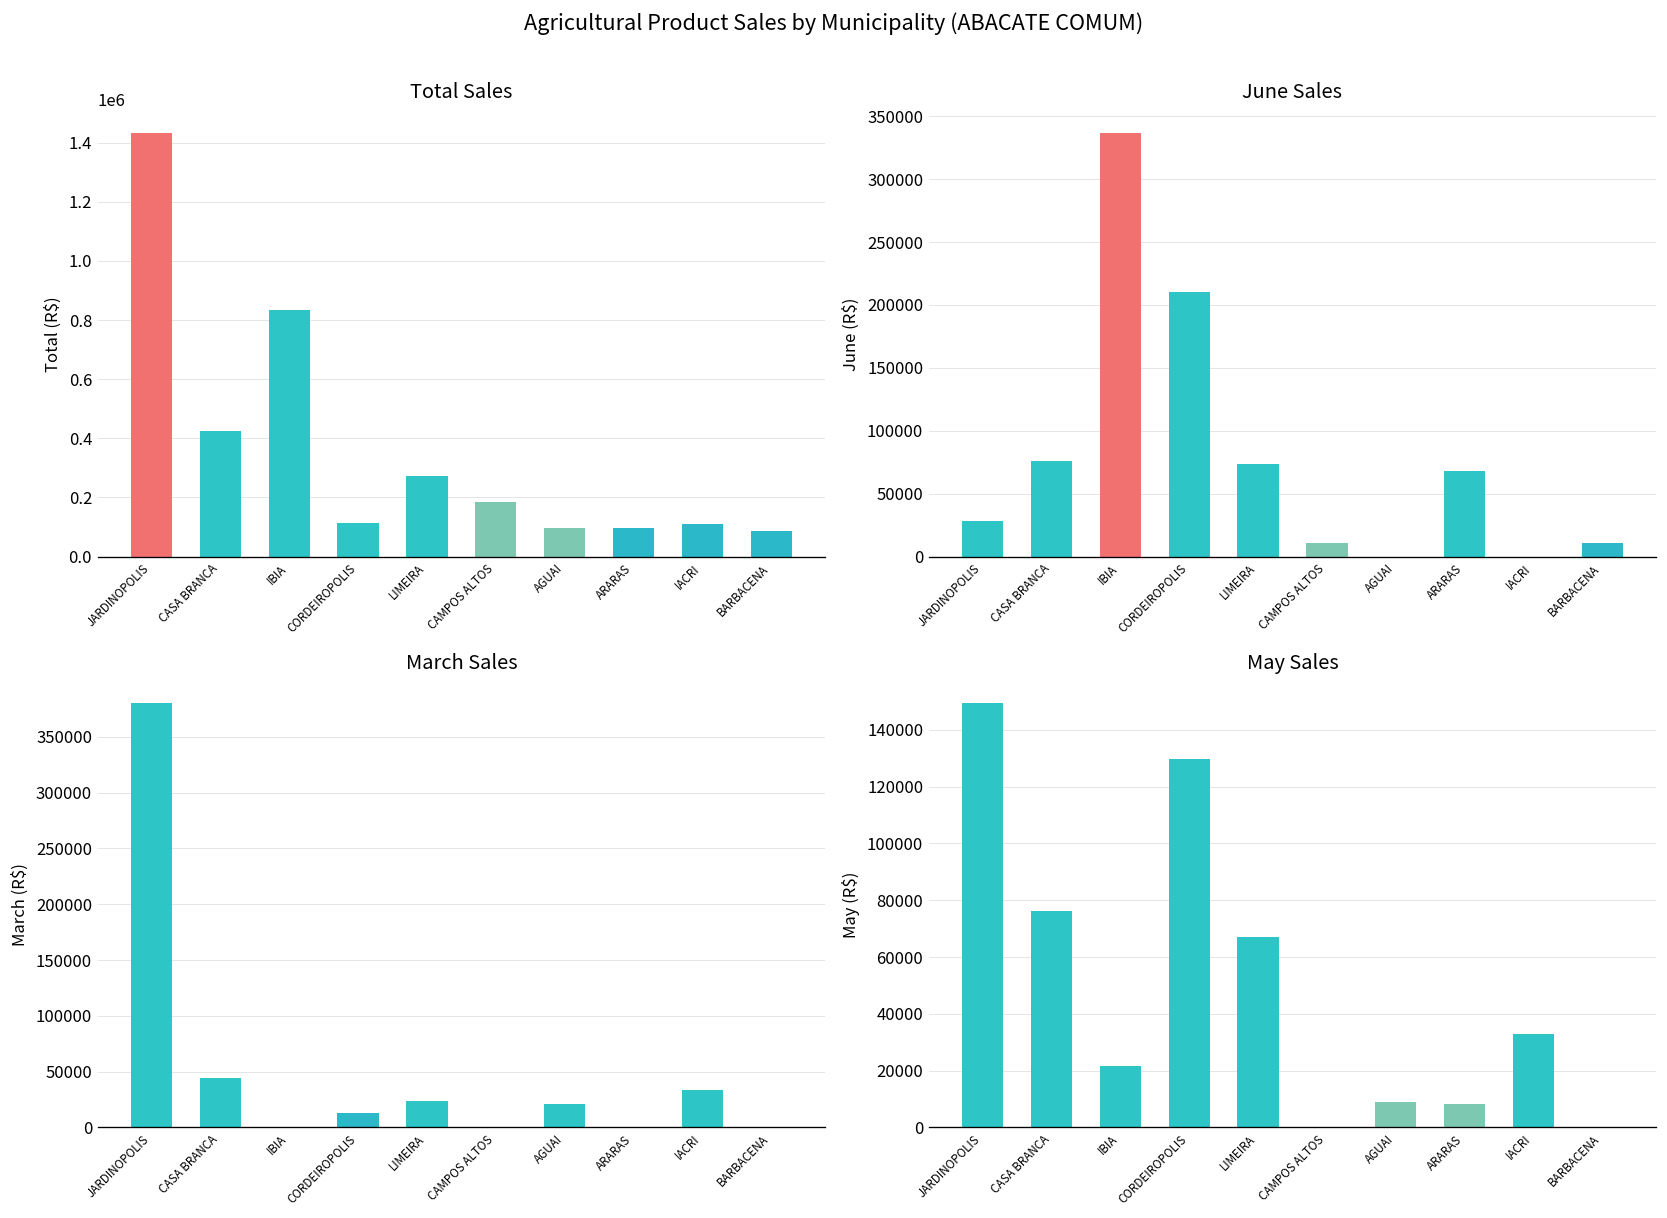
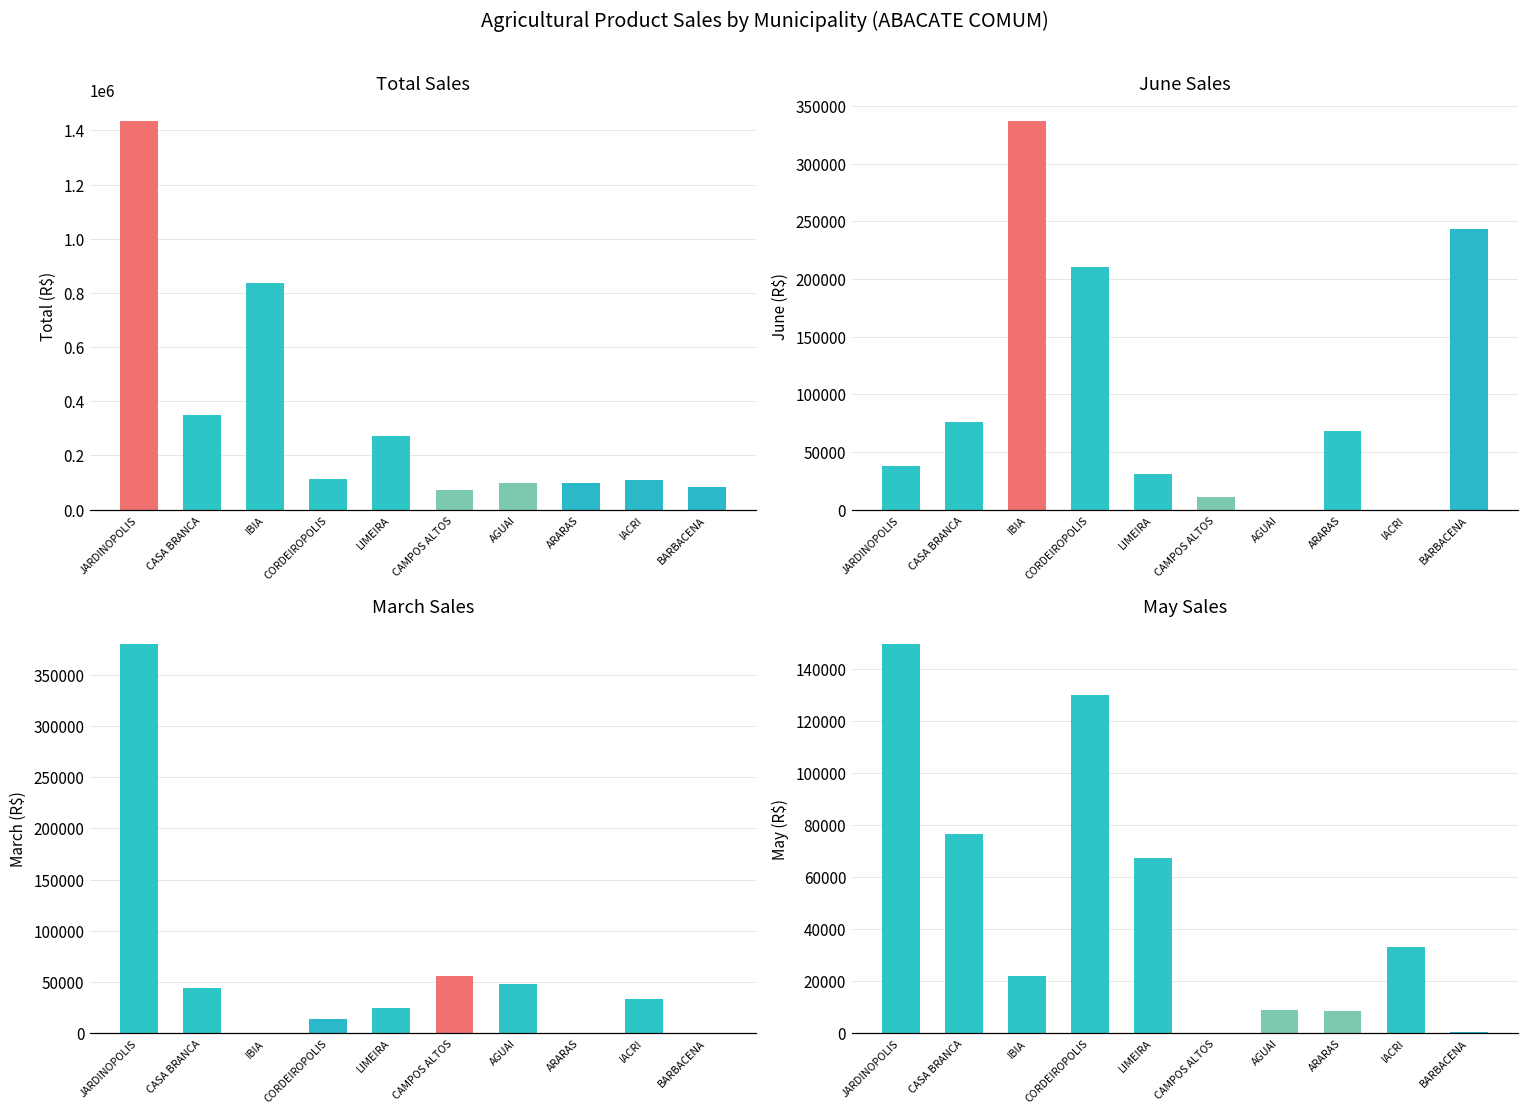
  {
    "Total Sales": {
      "JARDINOPOLIS": 1430000,
-     "CASA BRANCA": 430000,
+     "CASA BRANCA": 350000,
      "IBIA": 840000,
      "CORDEIROPOLIS": 110000,
      "LIMEIRA": 270000,
-     "CAMPOS ALTOS": 180000,
+     "CAMPOS ALTOS": 70000,
      "AGUAI": 100000,
      "ARARAS": 100000,
      "IACRI": 110000,
      "BARBACENA": 80000
    },
    "June Sales": {
-     "JARDINOPOLIS": 28000,
+     "JARDINOPOLIS": 38000,
      "CASA BRANCA": 76000,
      "IBIA": 337000,
      "CORDEIROPOLIS": 211000,
-     "LIMEIRA": 74000,
+     "LIMEIRA": 31000,
      "CAMPOS ALTOS": 11000,
      "AGUAI": 0,
      "ARARAS": 68000,
      "IACRI": 0,
-     "BARBACENA": 11000
+     "BARBACENA": 243000
    },
    "March Sales": {
      "JARDINOPOLIS": 380000,
      "CASA BRANCA": 40000,
      "IBIA": 0,
      "CORDEIROPOLIS": 10000,
      "LIMEIRA": 20000,
-     "CAMPOS ALTOS": 0,
-     "AGUAI": 20000,
+     "CAMPOS ALTOS": 60000,
+     "AGUAI": 50000,
      "ARARAS": 0,
      "IACRI": 30000,
      "BARBACENA": 0
    },
    "May Sales": {
      "JARDINOPOLIS": 149000,
      "CASA BRANCA": 76000,
      "IBIA": 22000,
      "CORDEIROPOLIS": 130000,
      "LIMEIRA": 67000,
      "CAMPOS ALTOS": 0,
      "AGUAI": 9000,
      "ARARAS": 8000,
      "IACRI": 33000
    }
  }
